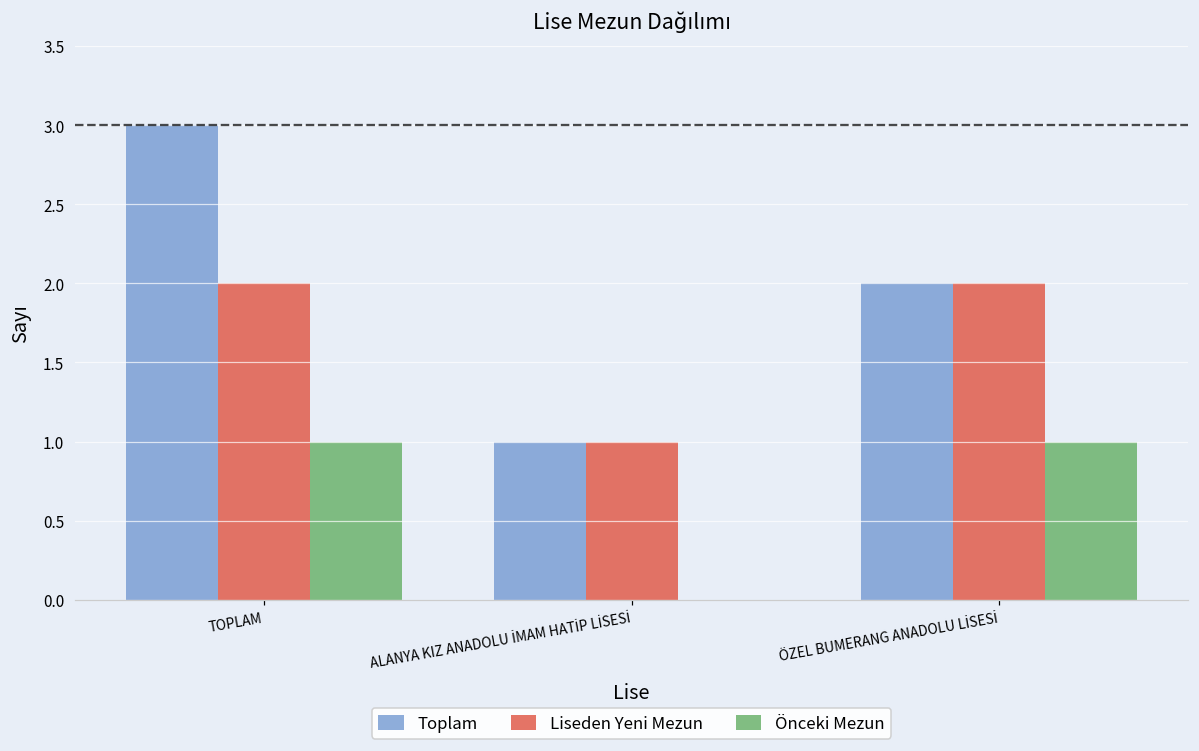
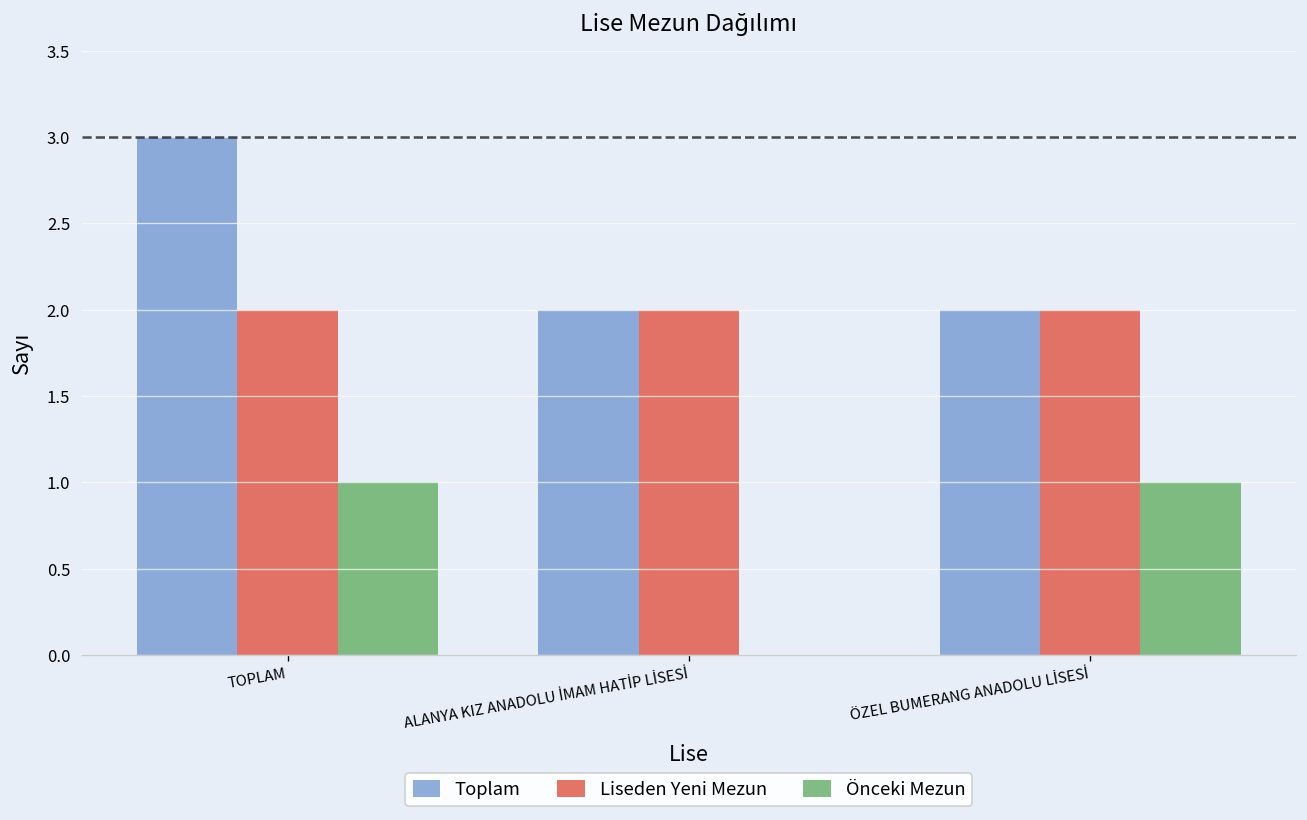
  {
    "Toplam": {
      "TOPLAM": 3,
-     "ALANYA KIZ ANADOLU İMAM HATİP LİSESİ": 1,
+     "ALANYA KIZ ANADOLU İMAM HATİP LİSESİ": 2,
      "ÖZEL BUMERANG ANADOLU LİSESİ": 2
    },
    "Liseden Yeni Mezun": {
      "TOPLAM": 2,
-     "ALANYA KIZ ANADOLU İMAM HATİP LİSESİ": 1,
+     "ALANYA KIZ ANADOLU İMAM HATİP LİSESİ": 2,
      "ÖZEL BUMERANG ANADOLU LİSESİ": 2
    },
    "Önceki Mezun": {
      "TOPLAM": 1,
      "ALANYA KIZ ANADOLU İMAM HATİP LİSESİ": 0,
      "ÖZEL BUMERANG ANADOLU LİSESİ": 1
    }
  }
